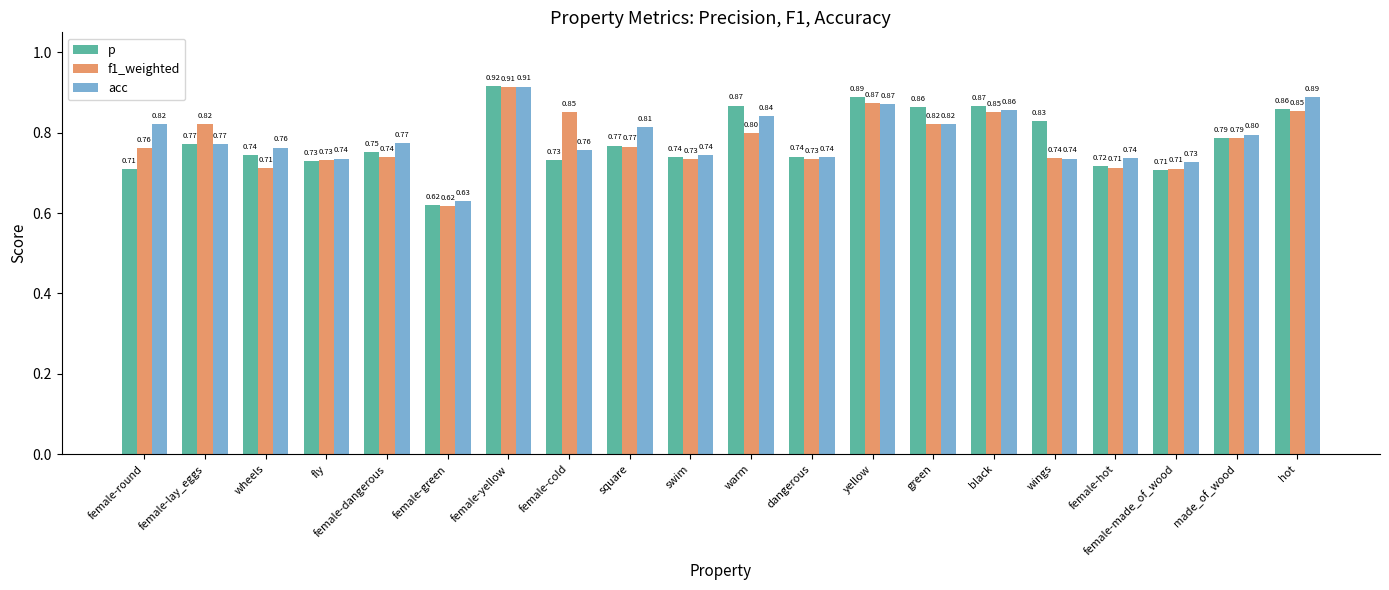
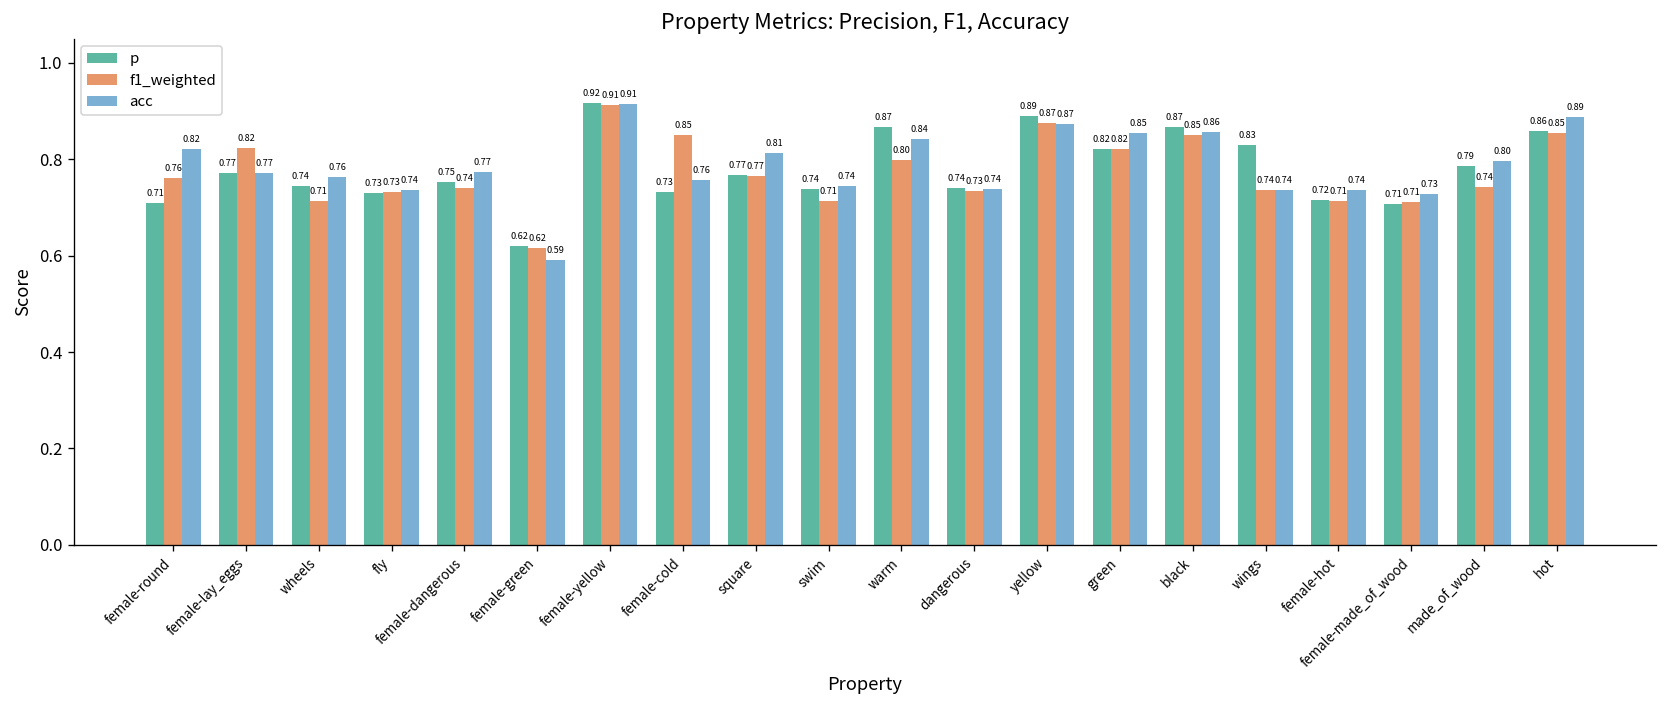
  {
    "p": {
      "female-round": 0.71,
      "female-lay_eggs": 0.77,
      "wheels": 0.74,
      "fly": 0.73,
      "female-dangerous": 0.75,
      "female-green": 0.62,
      "female-yellow": 0.92,
      "female-cold": 0.73,
      "square": 0.77,
      "swim": 0.74,
      "warm": 0.87,
      "dangerous": 0.74,
      "yellow": 0.89,
-     "green": 0.86,
+     "green": 0.82,
      "black": 0.87,
      "wings": 0.83,
      "female-hot": 0.72,
      "female-made_of_wood": 0.71,
      "made_of_wood": 0.79,
      "hot": 0.86
    },
    "f1_weighted": {
      "female-round": 0.76,
      "female-lay_eggs": 0.82,
      "wheels": 0.71,
      "fly": 0.73,
      "female-dangerous": 0.74,
      "female-green": 0.62,
      "female-yellow": 0.91,
      "female-cold": 0.85,
      "square": 0.77,
-     "swim": 0.73,
+     "swim": 0.71,
      "warm": 0.80,
      "dangerous": 0.73,
      "yellow": 0.87,
      "green": 0.82,
      "black": 0.85,
      "wings": 0.74,
      "female-hot": 0.71,
      "female-made_of_wood": 0.71,
-     "made_of_wood": 0.79,
+     "made_of_wood": 0.74,
      "hot": 0.85
    },
    "acc": {
      "female-round": 0.82,
      "female-lay_eggs": 0.77,
      "wheels": 0.76,
      "fly": 0.74,
      "female-dangerous": 0.77,
-     "female-green": 0.63,
+     "female-green": 0.59,
      "female-yellow": 0.91,
      "female-cold": 0.76,
      "square": 0.81,
      "swim": 0.74,
      "warm": 0.84,
      "dangerous": 0.74,
      "yellow": 0.87,
-     "green": 0.82,
+     "green": 0.85,
      "black": 0.86,
      "wings": 0.74,
      "female-hot": 0.74,
      "female-made_of_wood": 0.73,
      "made_of_wood": 0.80,
      "hot": 0.89
    }
  }
